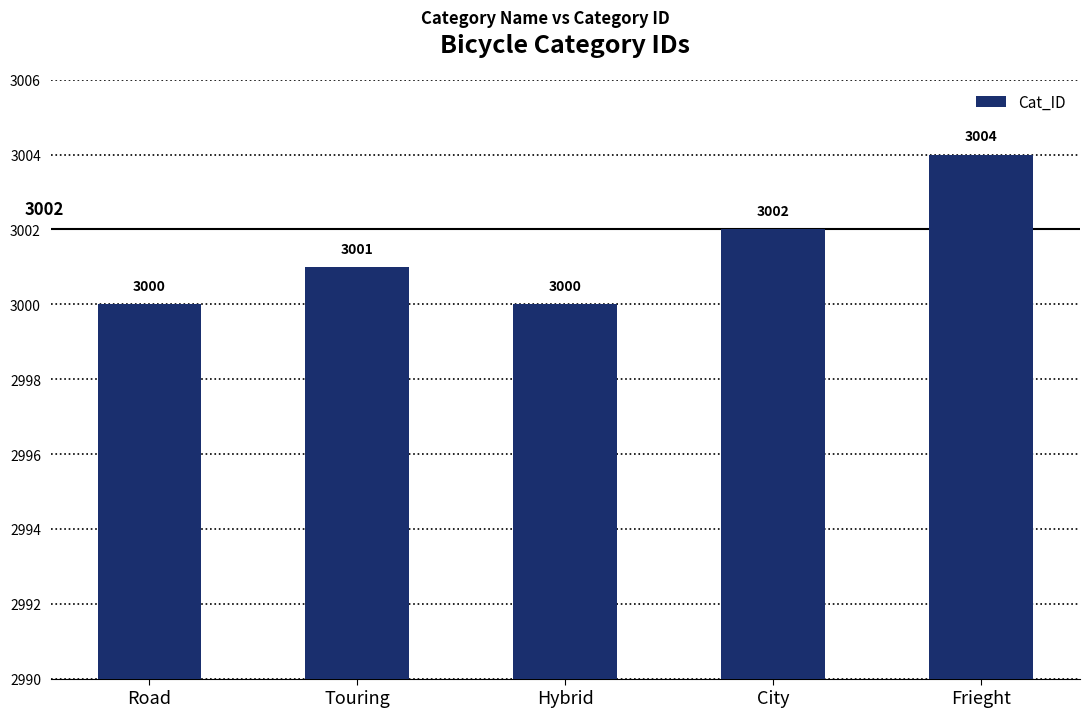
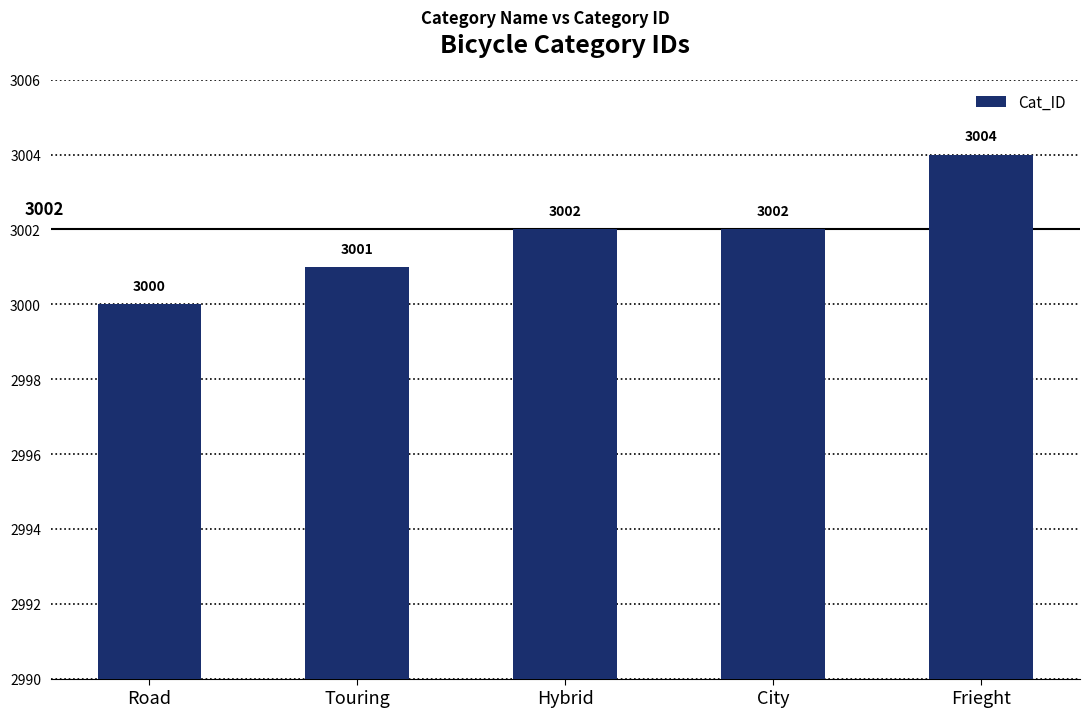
  {
    "Road": 3000,
    "Touring": 3001,
-   "Hybrid": 3000,
+   "Hybrid": 3002,
    "City": 3002,
    "Frieght": 3004
  }
